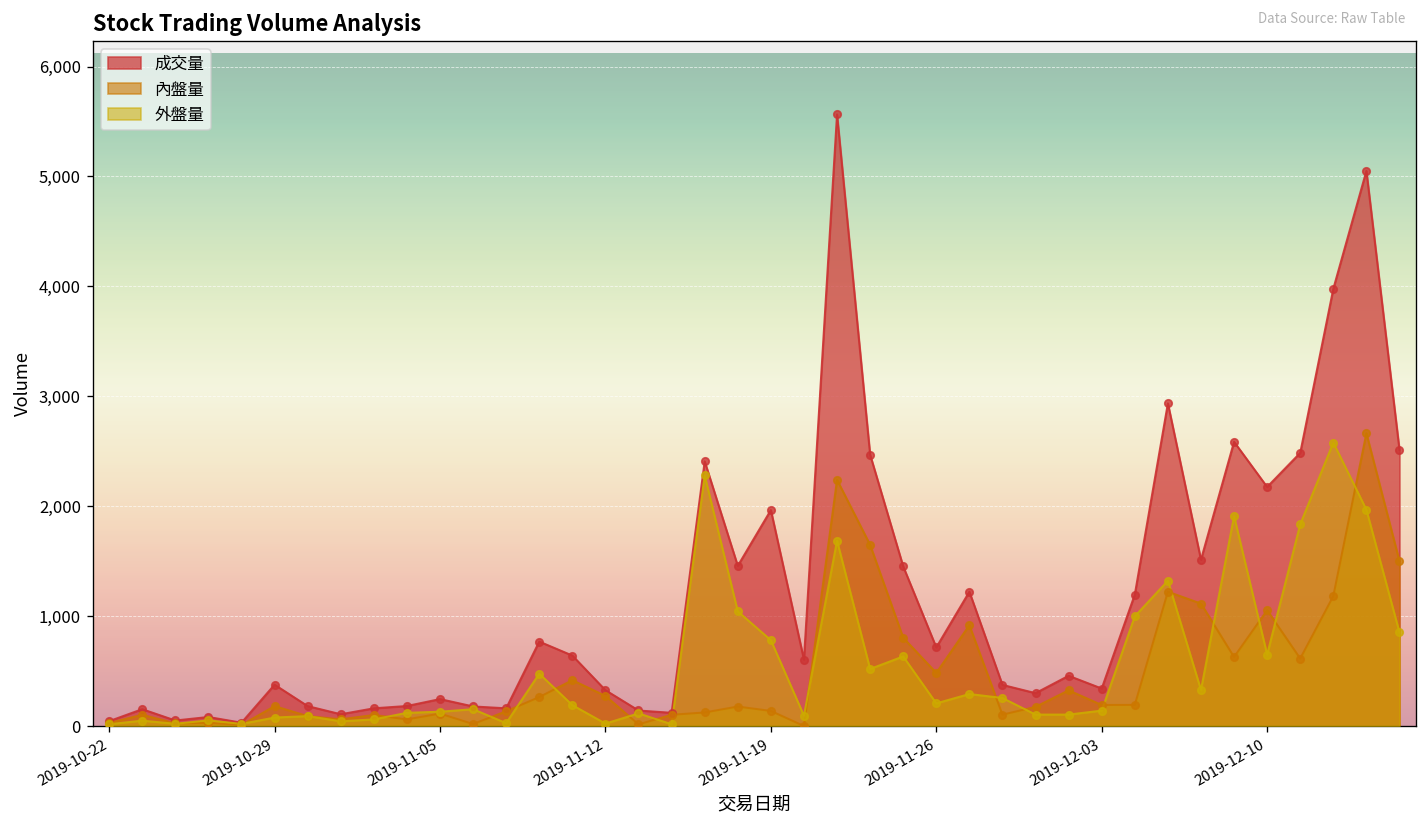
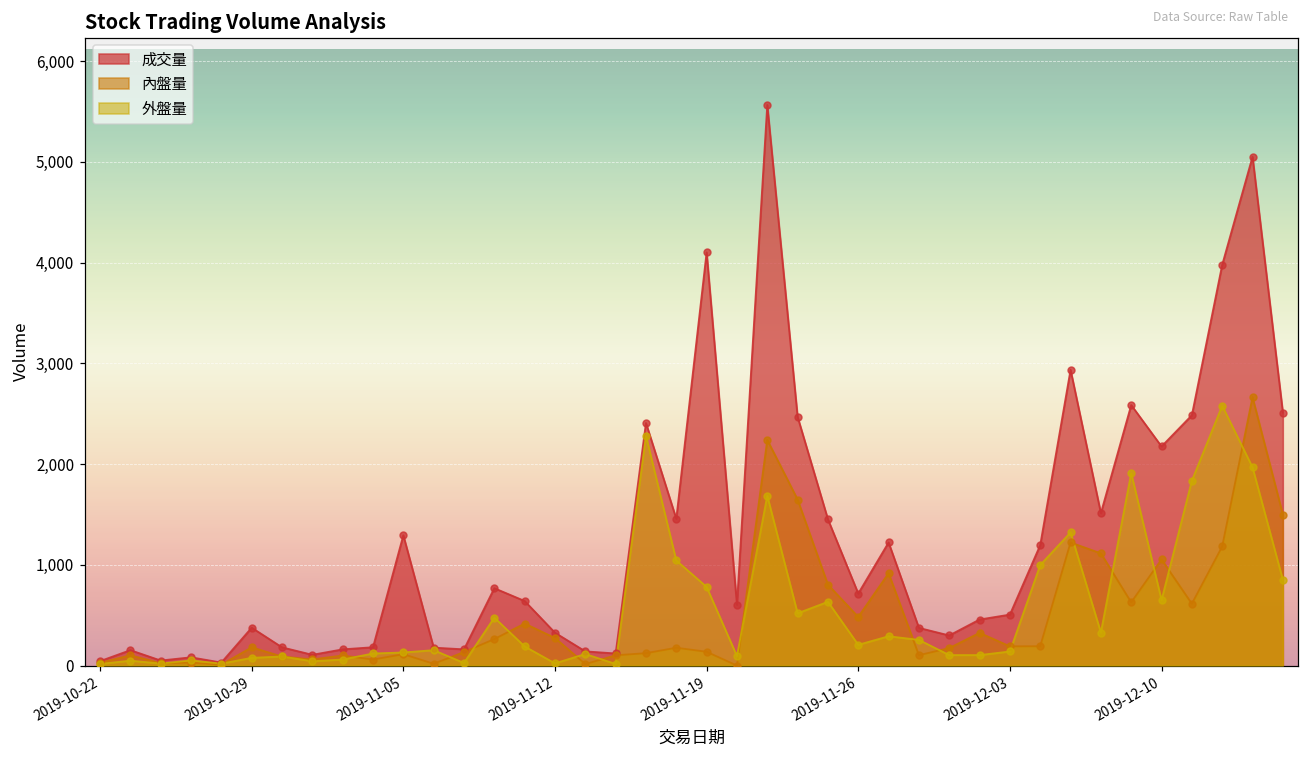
  {
    "成交量": {
      "2019-10-29": "400",
-     "2019-11-05": "200",
+     "2019-11-05": "1,300",
      "2019-11-12": "300",
-     "2019-11-19": "2,000",
+     "2019-11-19": "4,100",
      "2019-11-26": "700",
-     "2019-12-03": "300",
+     "2019-12-03": "500",
      "2019-12-10": "2,200"
    }
  }
